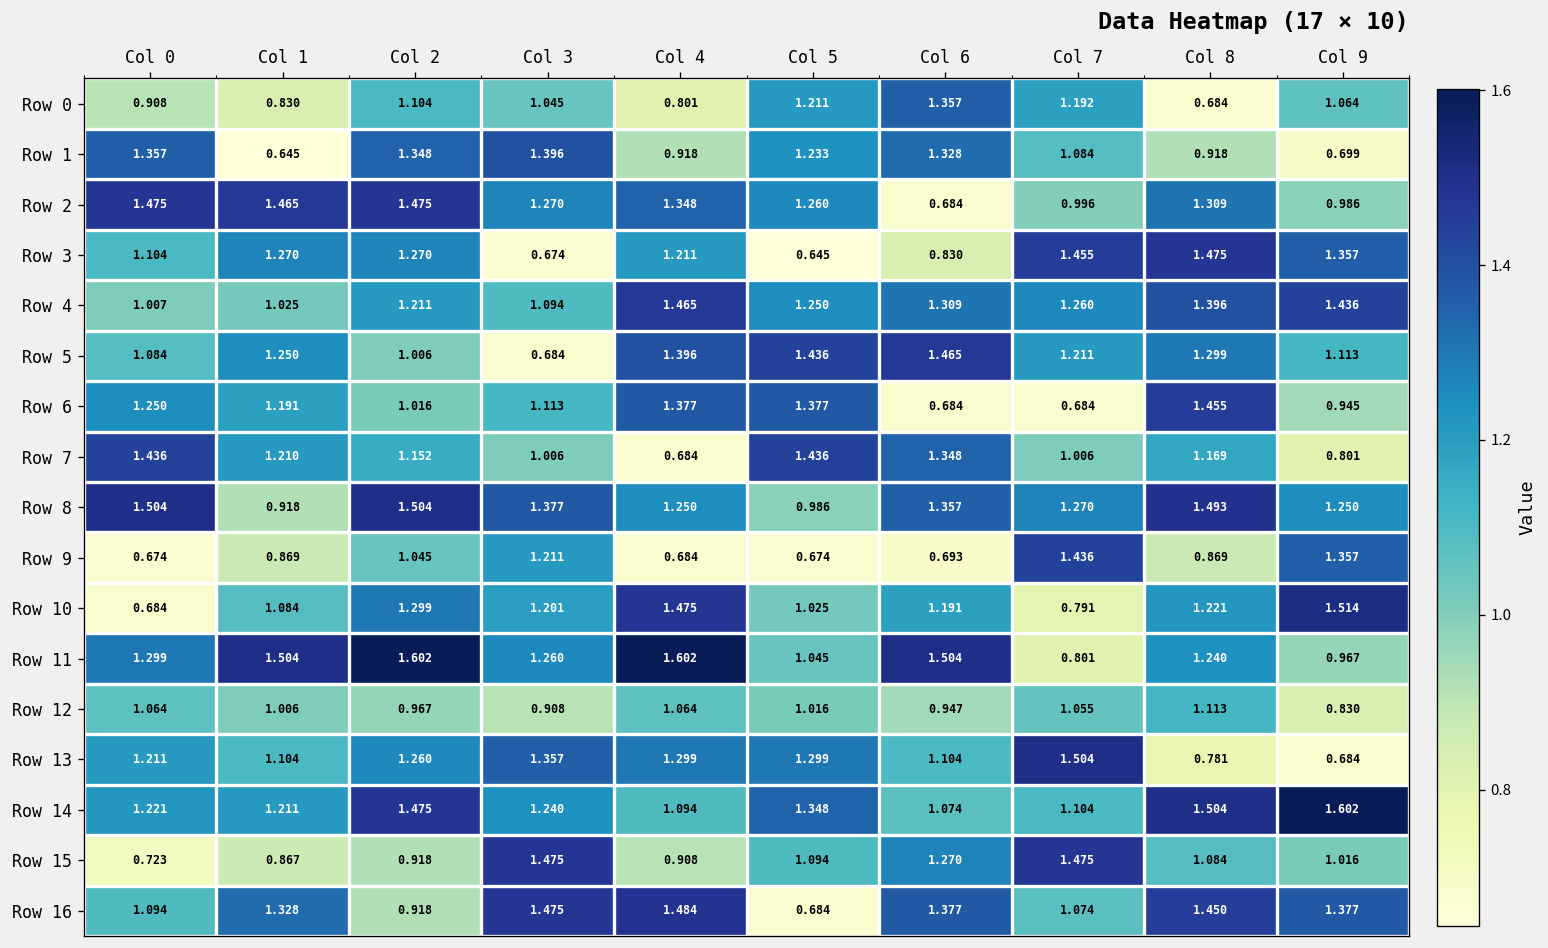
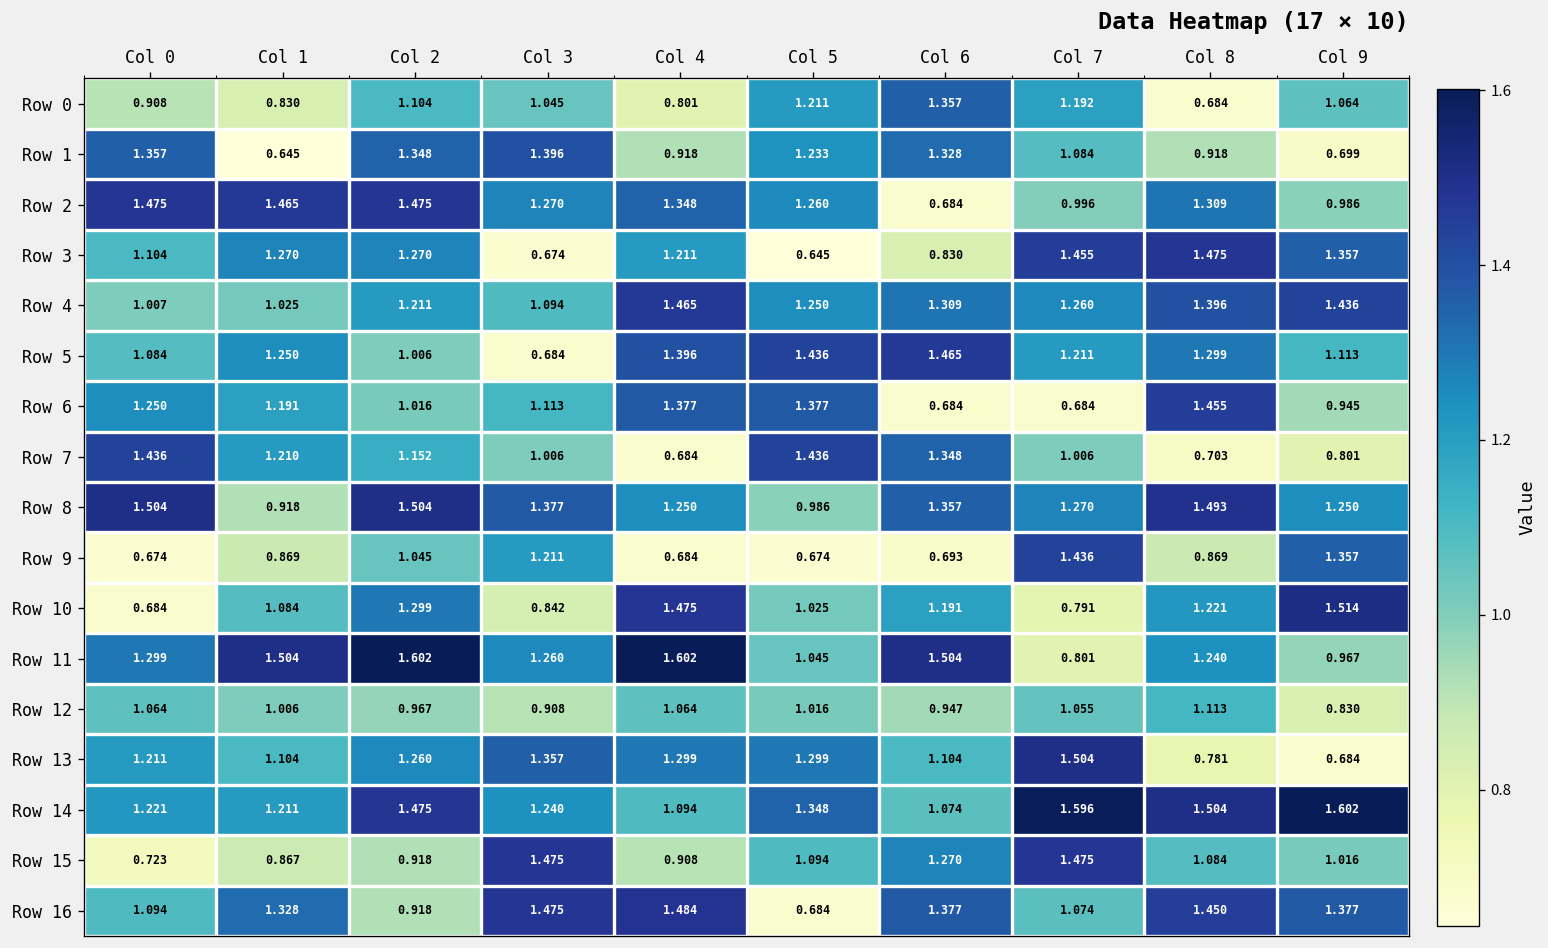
  {
    "Row 0": {
      "Col 0": 0.908,
      "Col 1": 0.830,
      "Col 2": 1.104,
      "Col 3": 1.045,
      "Col 4": 0.801,
      "Col 5": 1.211,
      "Col 6": 1.357,
      "Col 7": 1.192,
      "Col 8": 0.684,
      "Col 9": 1.064
    },
    "Row 1": {
      "Col 0": 1.357,
      "Col 1": 0.645,
      "Col 2": 1.348,
      "Col 3": 1.396,
      "Col 4": 0.918,
      "Col 5": 1.233,
      "Col 6": 1.328,
      "Col 7": 1.084,
      "Col 8": 0.918,
      "Col 9": 0.699
    },
    "Row 2": {
      "Col 0": 1.475,
      "Col 1": 1.465,
      "Col 2": 1.475,
      "Col 3": 1.270,
      "Col 4": 1.348,
      "Col 5": 1.260,
      "Col 6": 0.684,
      "Col 7": 0.996,
      "Col 8": 1.309,
      "Col 9": 0.986
    },
    "Row 3": {
      "Col 0": 1.104,
      "Col 1": 1.270,
      "Col 2": 1.270,
      "Col 3": 0.674,
      "Col 4": 1.211,
      "Col 5": 0.645,
      "Col 6": 0.830,
      "Col 7": 1.455,
      "Col 8": 1.475,
      "Col 9": 1.357
    },
    "Row 4": {
      "Col 0": 1.007,
      "Col 1": 1.025,
      "Col 2": 1.211,
      "Col 3": 1.094,
      "Col 4": 1.465,
      "Col 5": 1.250,
      "Col 6": 1.309,
      "Col 7": 1.260,
      "Col 8": 1.396,
      "Col 9": 1.436
    },
    "Row 5": {
      "Col 0": 1.084,
      "Col 1": 1.250,
      "Col 2": 1.006,
      "Col 3": 0.684,
      "Col 4": 1.396,
      "Col 5": 1.436,
      "Col 6": 1.465,
      "Col 7": 1.211,
      "Col 8": 1.299,
      "Col 9": 1.113
    },
    "Row 6": {
      "Col 0": 1.250,
      "Col 1": 1.191,
      "Col 2": 1.016,
      "Col 3": 1.113,
      "Col 4": 1.377,
      "Col 5": 1.377,
      "Col 6": 0.684,
      "Col 7": 0.684,
      "Col 8": 1.455,
      "Col 9": 0.945
    },
    "Row 7": {
      "Col 0": 1.436,
      "Col 1": 1.210,
      "Col 2": 1.152,
      "Col 3": 1.006,
      "Col 4": 0.684,
      "Col 5": 1.436,
      "Col 6": 1.348,
      "Col 7": 1.006,
-     "Col 8": 1.169,
+     "Col 8": 0.703,
      "Col 9": 0.801
    },
    "Row 8": {
      "Col 0": 1.504,
      "Col 1": 0.918,
      "Col 2": 1.504,
      "Col 3": 1.377,
      "Col 4": 1.250,
      "Col 5": 0.986,
      "Col 6": 1.357,
      "Col 7": 1.270,
      "Col 8": 1.493,
      "Col 9": 1.250
    },
    "Row 9": {
      "Col 0": 0.674,
      "Col 1": 0.869,
      "Col 2": 1.045,
      "Col 3": 1.211,
      "Col 4": 0.684,
      "Col 5": 0.674,
      "Col 6": 0.693,
      "Col 7": 1.436,
      "Col 8": 0.869,
      "Col 9": 1.357
    },
    "Row 10": {
      "Col 0": 0.684,
      "Col 1": 1.084,
      "Col 2": 1.299,
-     "Col 3": 1.201,
+     "Col 3": 0.842,
      "Col 4": 1.475,
      "Col 5": 1.025,
      "Col 6": 1.191,
      "Col 7": 0.791,
      "Col 8": 1.221,
      "Col 9": 1.514
    },
    "Row 11": {
      "Col 0": 1.299,
      "Col 1": 1.504,
      "Col 2": 1.602,
      "Col 3": 1.260,
      "Col 4": 1.602,
      "Col 5": 1.045,
      "Col 6": 1.504,
      "Col 7": 0.801,
      "Col 8": 1.240,
      "Col 9": 0.967
    },
    "Row 12": {
      "Col 0": 1.064,
      "Col 1": 1.006,
      "Col 2": 0.967,
      "Col 3": 0.908,
      "Col 4": 1.064,
      "Col 5": 1.016,
      "Col 6": 0.947,
      "Col 7": 1.055,
      "Col 8": 1.113,
      "Col 9": 0.830
    },
    "Row 13": {
      "Col 0": 1.211,
      "Col 1": 1.104,
      "Col 2": 1.260,
      "Col 3": 1.357,
      "Col 4": 1.299,
      "Col 5": 1.299,
      "Col 6": 1.104,
      "Col 7": 1.504,
      "Col 8": 0.781,
      "Col 9": 0.684
    },
    "Row 14": {
      "Col 0": 1.221,
      "Col 1": 1.211,
      "Col 2": 1.475,
      "Col 3": 1.240,
      "Col 4": 1.094,
      "Col 5": 1.348,
      "Col 6": 1.074,
-     "Col 7": 1.104,
+     "Col 7": 1.596,
      "Col 8": 1.504,
      "Col 9": 1.602
    },
    "Row 15": {
      "Col 0": 0.723,
      "Col 1": 0.867,
      "Col 2": 0.918,
      "Col 3": 1.475,
      "Col 4": 0.908,
      "Col 5": 1.094,
      "Col 6": 1.270,
      "Col 7": 1.475,
      "Col 8": 1.084,
      "Col 9": 1.016
    },
    "Row 16": {
      "Col 0": 1.094,
      "Col 1": 1.328,
      "Col 2": 0.918,
      "Col 3": 1.475,
      "Col 4": 1.484,
      "Col 5": 0.684,
      "Col 6": 1.377,
      "Col 7": 1.074,
      "Col 8": 1.450,
      "Col 9": 1.377
    }
  }
